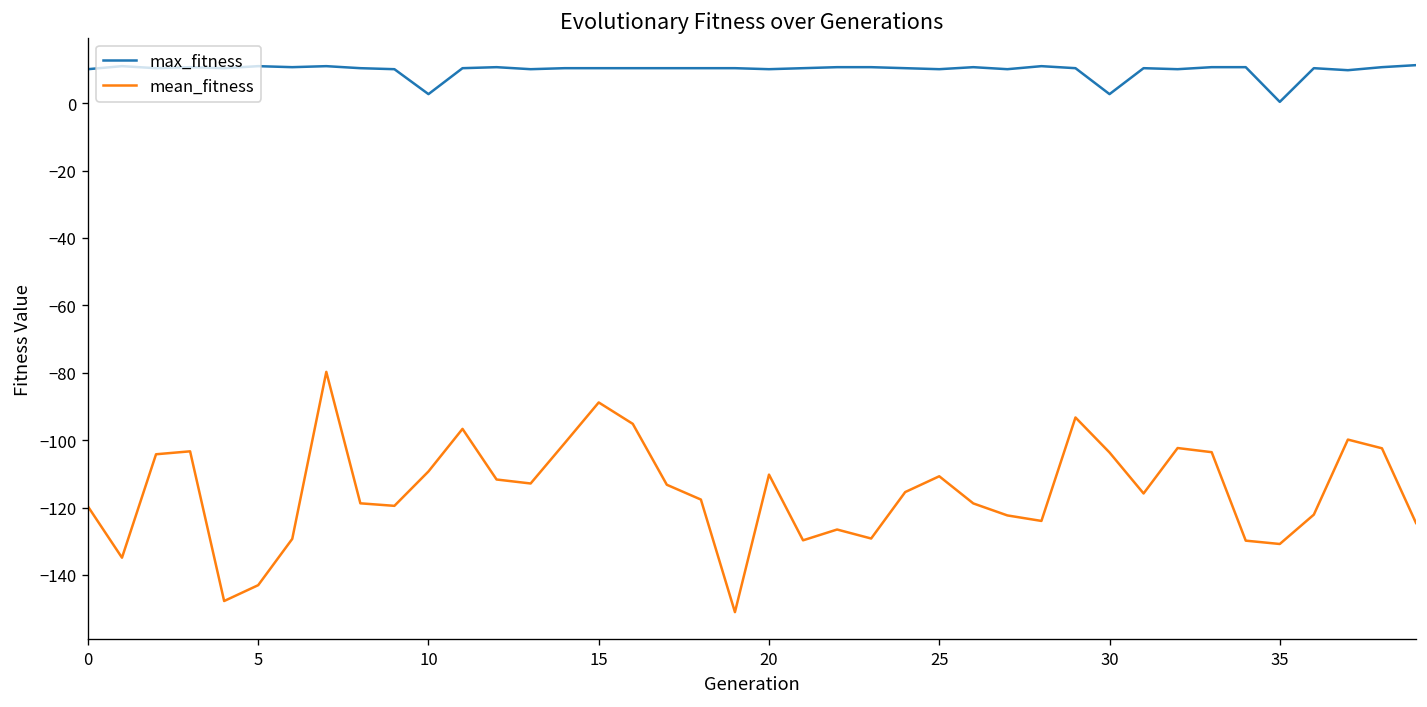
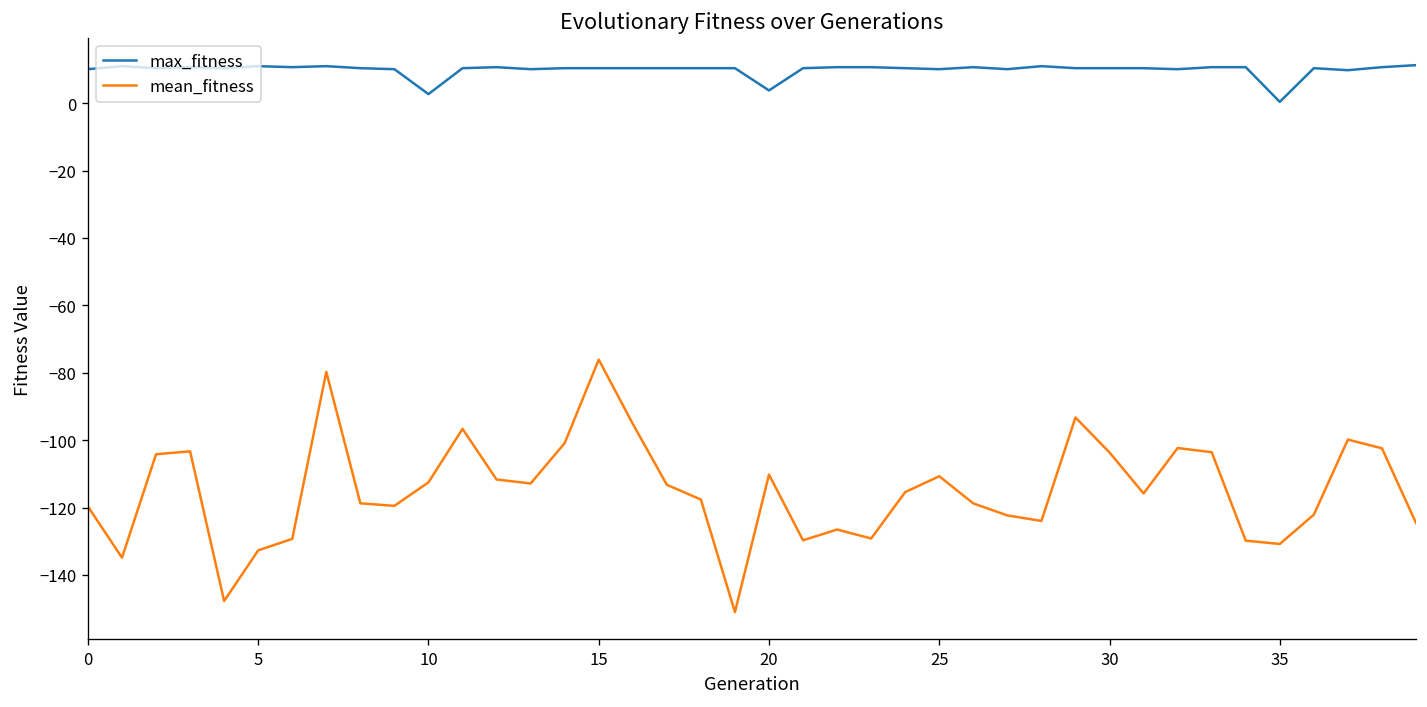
  {
    "max_fitness": {
      "0": 10,
      "10": 3,
      "15": 10,
-     "20": 10,
+     "20": 4,
      "25": 10,
-     "30": 3,
+     "30": 10,
      "35": 0
    },
    "mean_fitness": {
      "0": -120,
-     "5": -143,
-     "10": -109,
-     "15": -89,
+     "5": -133,
+     "10": -113,
+     "15": -76,
      "20": -110,
      "25": -111,
      "30": -104,
      "35": -131
    }
  }
